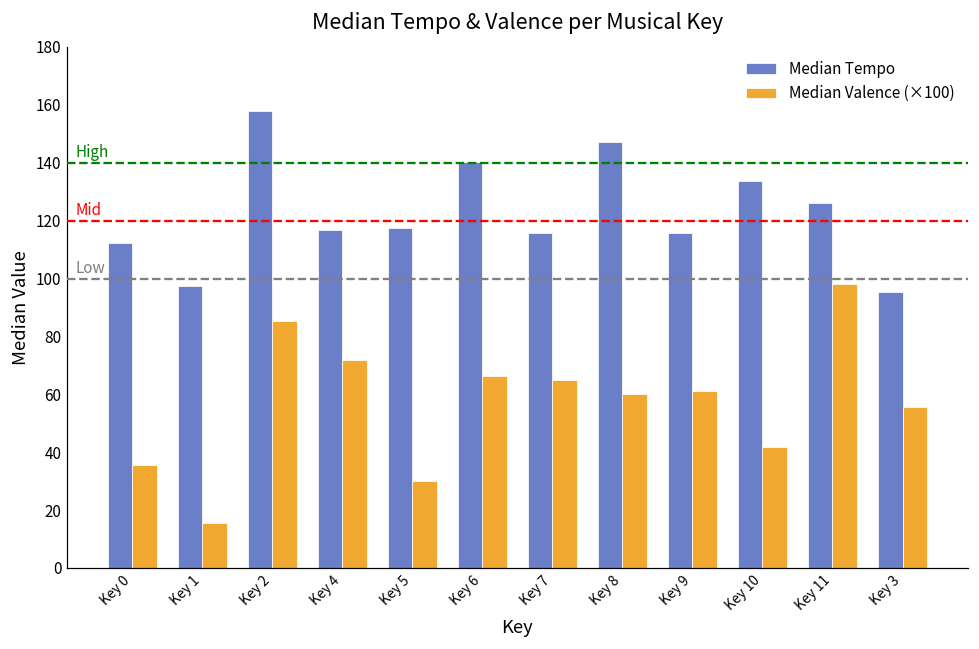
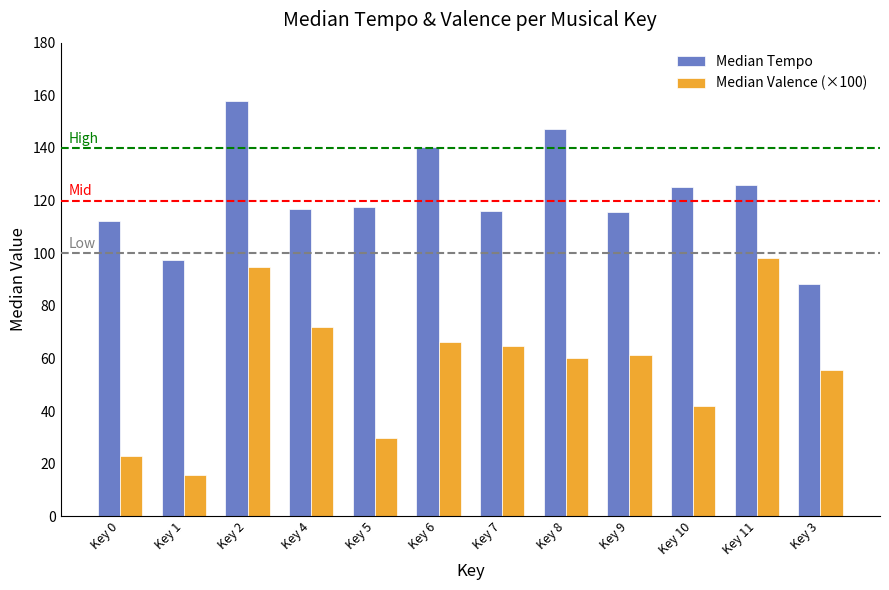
  {
    "Median Tempo": {
      "Key 0": 112,
      "Key 1": 97,
      "Key 2": 158,
      "Key 4": 117,
      "Key 5": 117,
      "Key 6": 140,
      "Key 7": 116,
      "Key 8": 147,
      "Key 9": 116,
-     "Key 10": 134,
+     "Key 10": 125,
      "Key 11": 126,
-     "Key 3": 95
+     "Key 3": 88
    },
    "Median Valence (×100)": {
-     "Key 0": 36,
+     "Key 0": 23,
      "Key 1": 16,
-     "Key 2": 85,
+     "Key 2": 95,
      "Key 4": 72,
      "Key 5": 30,
      "Key 6": 66,
      "Key 7": 65,
      "Key 8": 60,
      "Key 9": 61,
      "Key 10": 42,
      "Key 11": 98,
      "Key 3": 56
    }
  }
